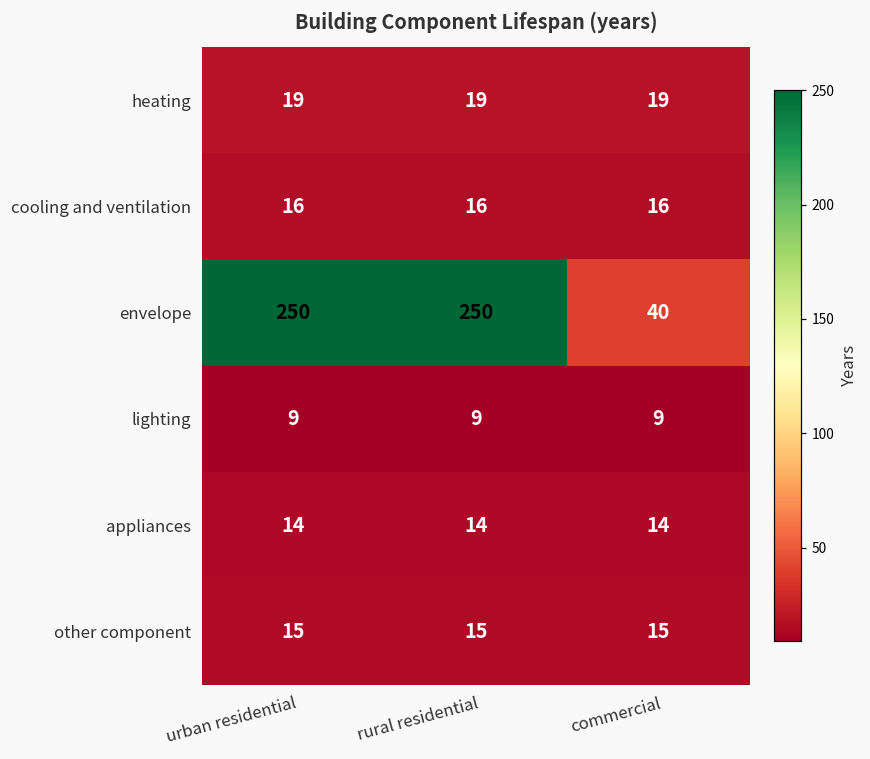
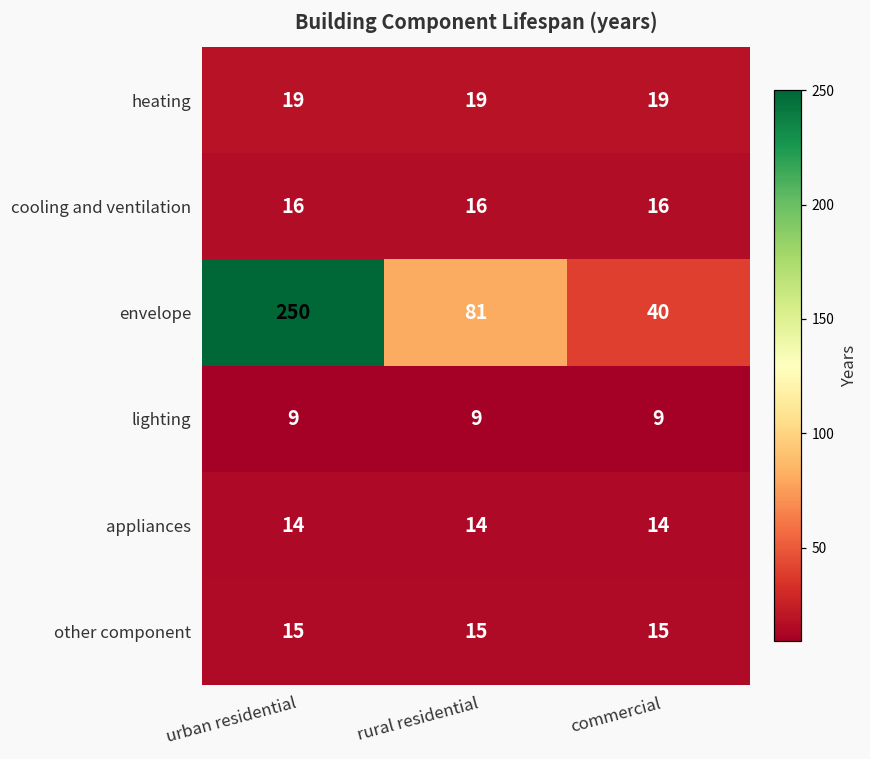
  {
    "heating": {
      "urban residential": 19,
      "rural residential": 19,
      "commercial": 19
    },
    "cooling and ventilation": {
      "urban residential": 16,
      "rural residential": 16,
      "commercial": 16
    },
    "envelope": {
      "urban residential": 250,
-     "rural residential": 250,
+     "rural residential": 81,
      "commercial": 40
    },
    "lighting": {
      "urban residential": 9,
      "rural residential": 9,
      "commercial": 9
    },
    "appliances": {
      "urban residential": 14,
      "rural residential": 14,
      "commercial": 14
    },
    "other component": {
      "urban residential": 15,
      "rural residential": 15,
      "commercial": 15
    }
  }
